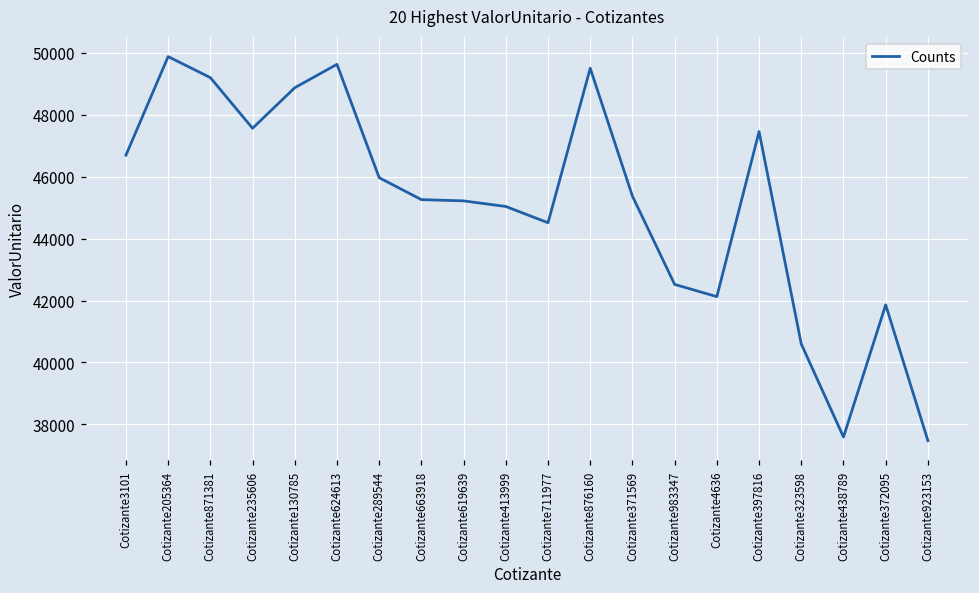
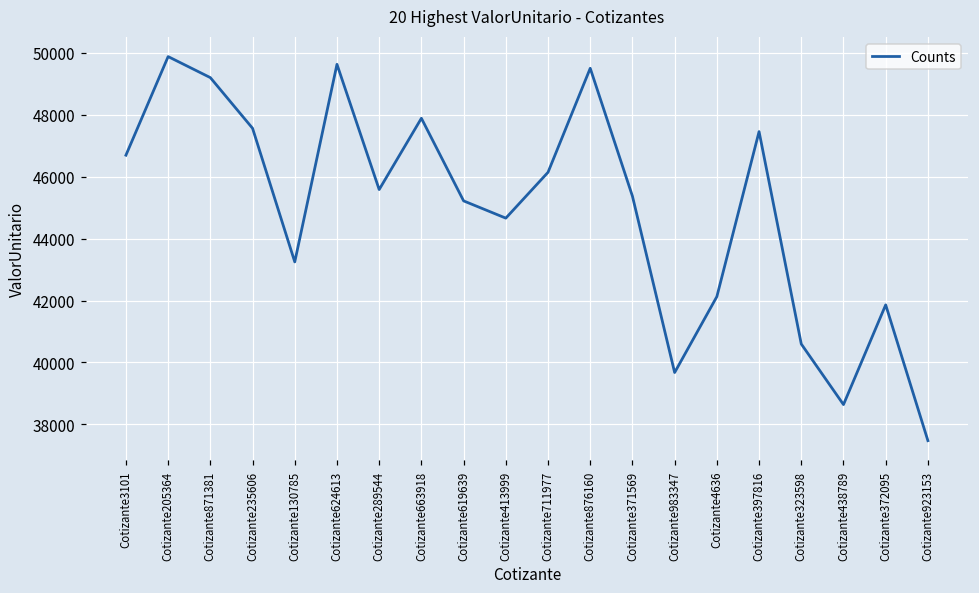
  {
    "Cotizante3101": 46700,
    "Cotizante205364": 49900,
    "Cotizante871381": 49200,
    "Cotizante235606": 47600,
-   "Cotizante130785": 48900,
+   "Cotizante130785": 43200,
    "Cotizante624613": 49600,
-   "Cotizante289544": 46000,
-   "Cotizante663918": 45300,
+   "Cotizante289544": 45600,
+   "Cotizante663918": 47900,
    "Cotizante619639": 45200,
-   "Cotizante413999": 45000,
-   "Cotizante711977": 44500,
+   "Cotizante413999": 44700,
+   "Cotizante711977": 46100,
    "Cotizante876160": 49500,
    "Cotizante371569": 45400,
-   "Cotizante983347": 42500,
+   "Cotizante983347": 39700,
    "Cotizante4636": 42100,
    "Cotizante397816": 47500,
    "Cotizante323598": 40600,
-   "Cotizante438789": 37600,
+   "Cotizante438789": 38600,
    "Cotizante372095": 41900,
    "Cotizante923153": 37500
  }
